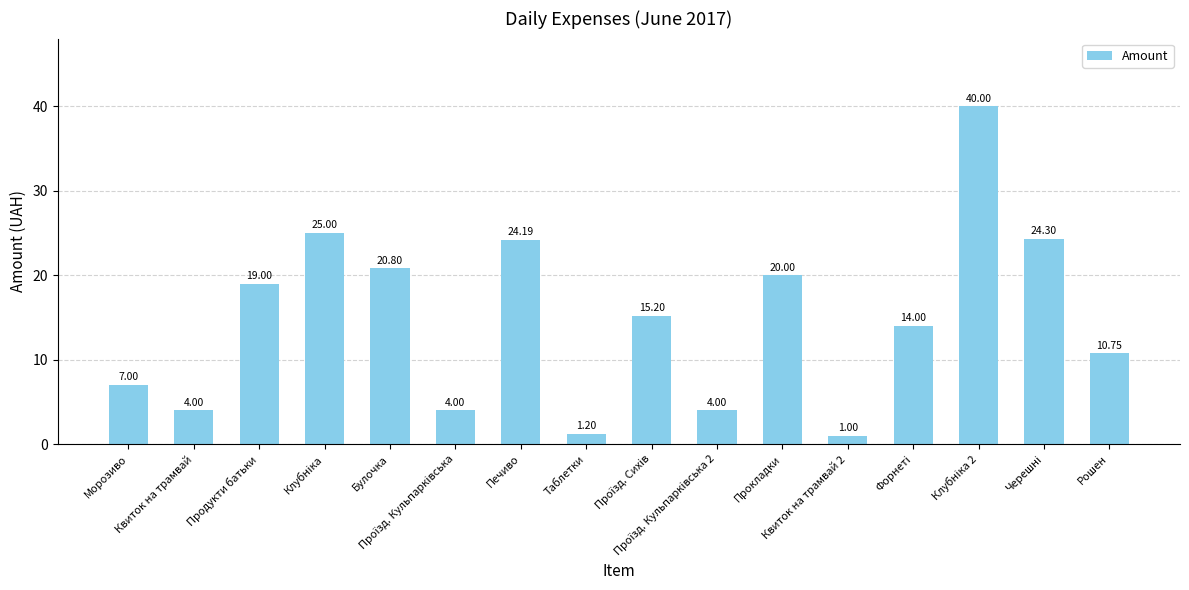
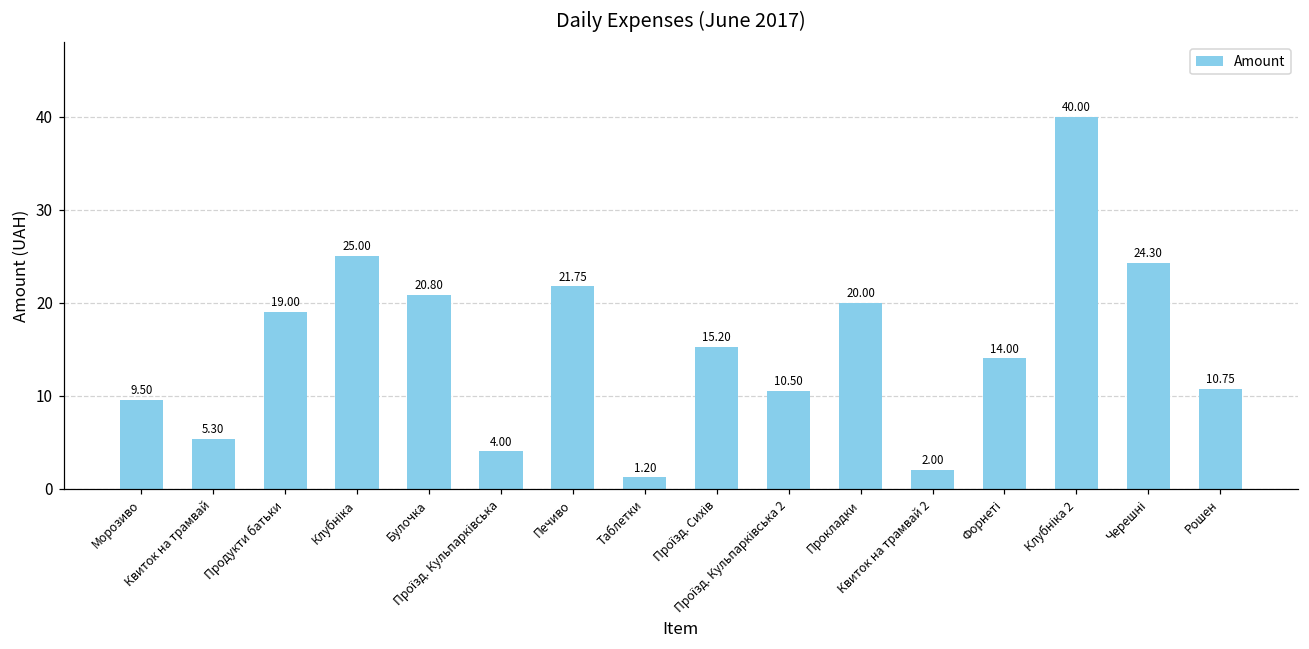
  {
-   "Морозиво": 7.00,
-   "Квиток на трамвай": 4.00,
+   "Морозиво": 9.50,
+   "Квиток на трамвай": 5.30,
    "Продукти батьки": 19.00,
    "Клубніка": 25.00,
    "Булочка": 20.80,
    "Проїзд. Кульпарківська": 4.00,
-   "Печиво": 24.19,
+   "Печиво": 21.75,
    "Таблетки": 1.20,
    "Проїзд. Сихів": 15.20,
-   "Проїзд. Кульпарківська 2": 4.00,
+   "Проїзд. Кульпарківська 2": 10.50,
    "Прокладки": 20.00,
-   "Квиток на трамвай 2": 1.00,
+   "Квиток на трамвай 2": 2.00,
    "Форнеті": 14.00,
    "Клубніка 2": 40.00,
    "Черешні": 24.30,
    "Рошен": 10.75
  }
